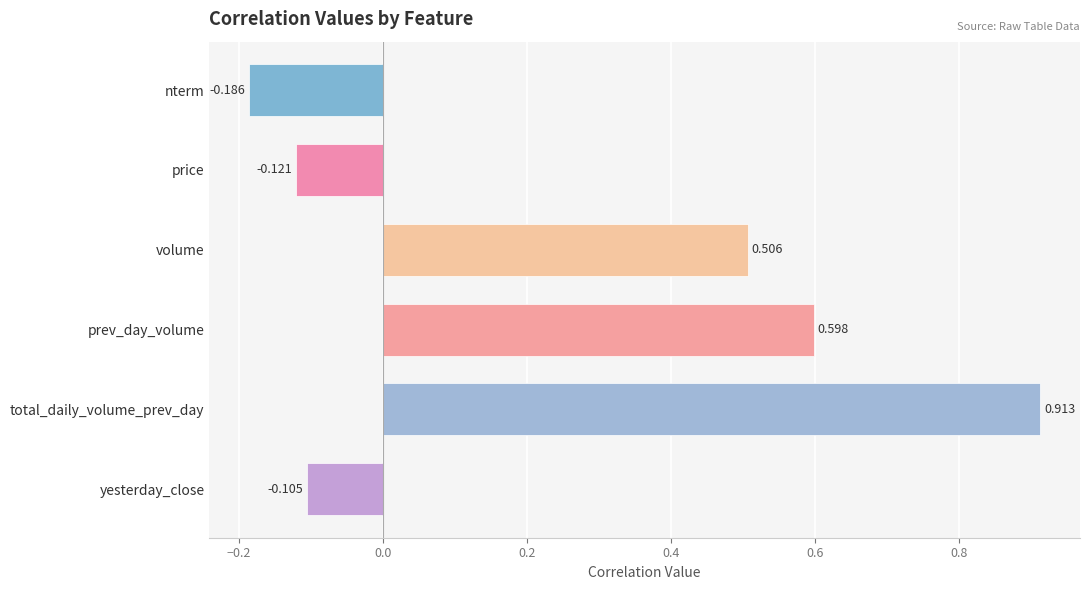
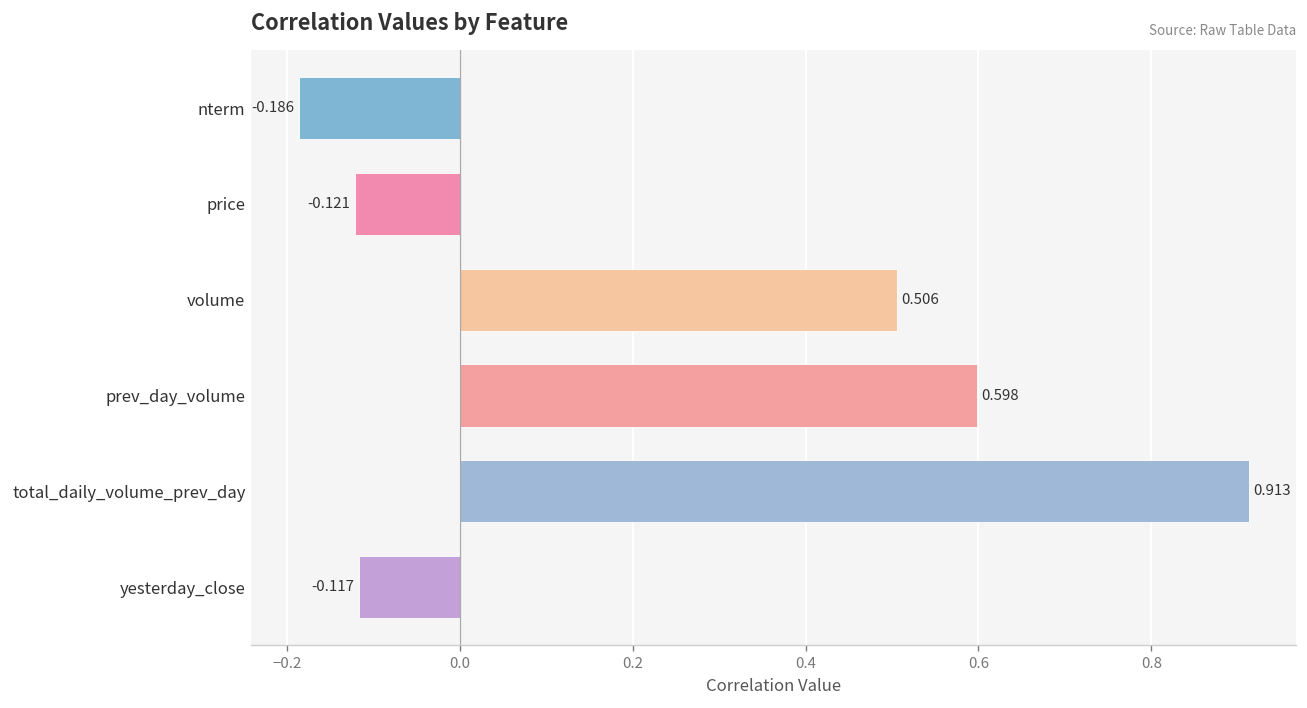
  {
    "nterm": -0.186,
    "price": -0.121,
    "volume": 0.506,
    "prev_day_volume": 0.598,
    "total_daily_volume_prev_day": 0.913,
-   "yesterday_close": -0.105
+   "yesterday_close": -0.117
  }
